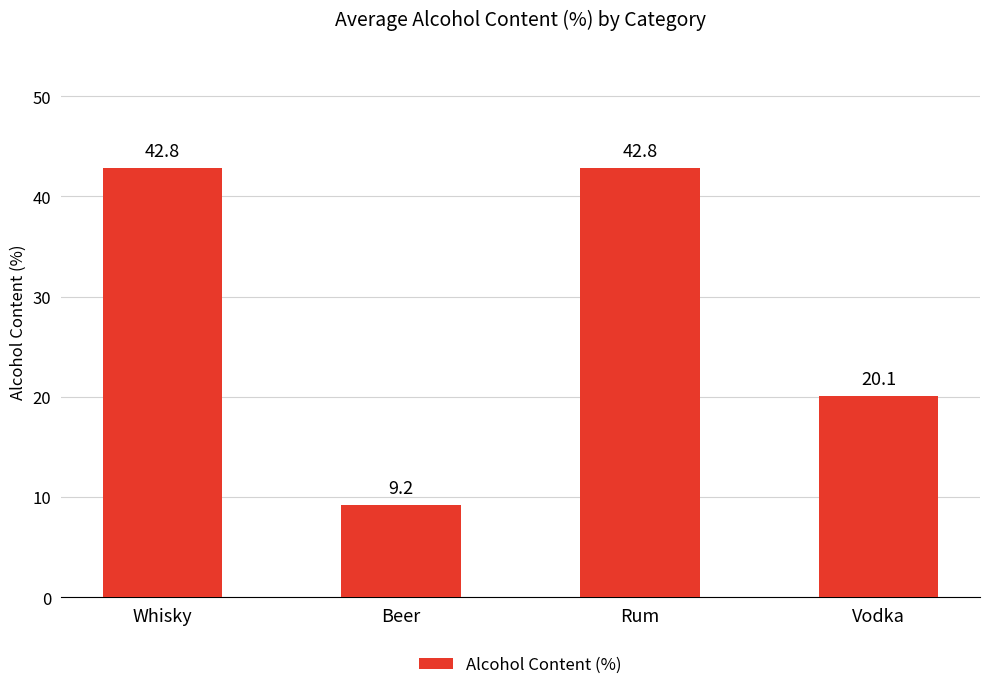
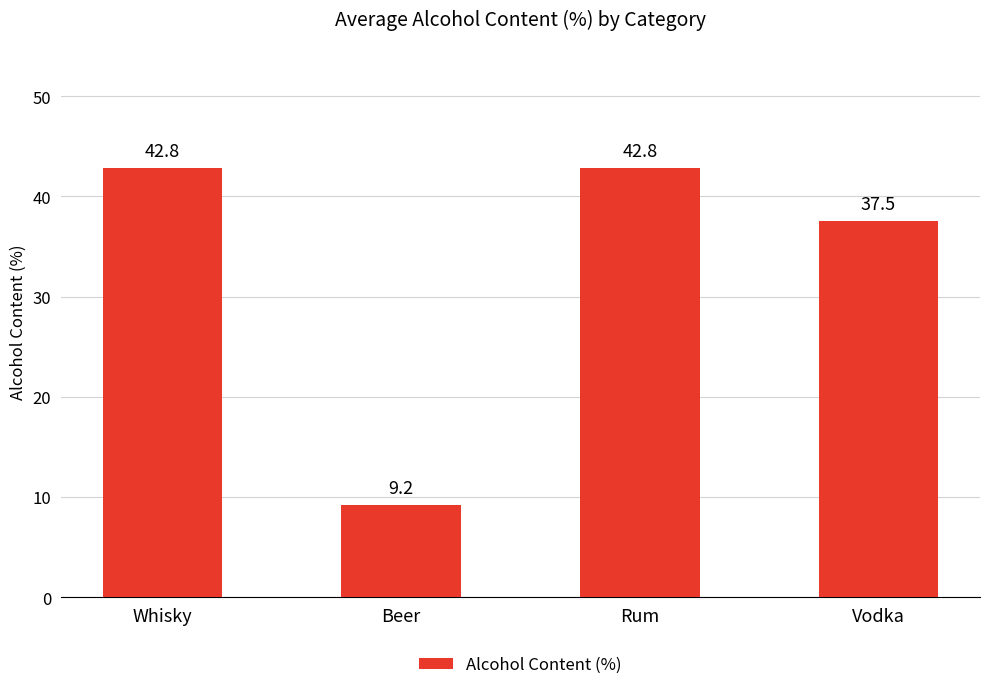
  {
    "Whisky": 42.8,
    "Beer": 9.2,
    "Rum": 42.8,
-   "Vodka": 20.1
+   "Vodka": 37.5
  }
